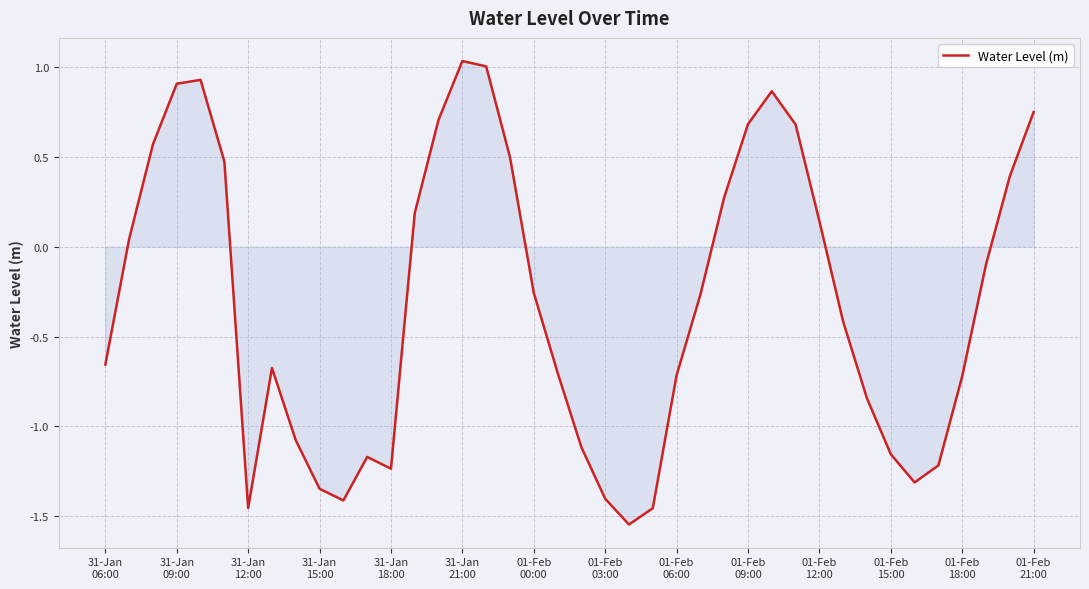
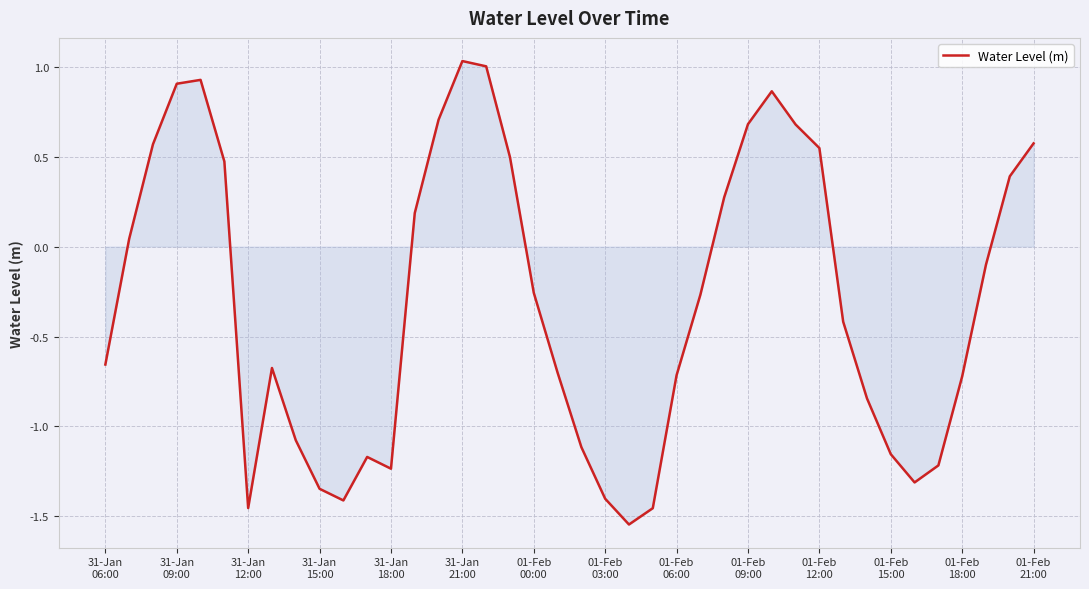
  {
    "Water Level (m)": {
      "31-Jan 06:00": -0.66,
      "31-Jan 12:00": -1.45,
      "31-Jan 15:00": -1.35,
      "31-Jan 18:00": -1.23,
      "01-Feb 00:00": -0.26,
      "01-Feb 03:00": -1.40,
      "01-Feb 06:00": -0.72,
-     "01-Feb 12:00": 0.14,
+     "01-Feb 12:00": 0.55,
      "01-Feb 15:00": -1.15,
      "01-Feb 18:00": -0.72,
-     "01-Feb 21:00": 0.75
+     "01-Feb 21:00": 0.57
    }
  }
